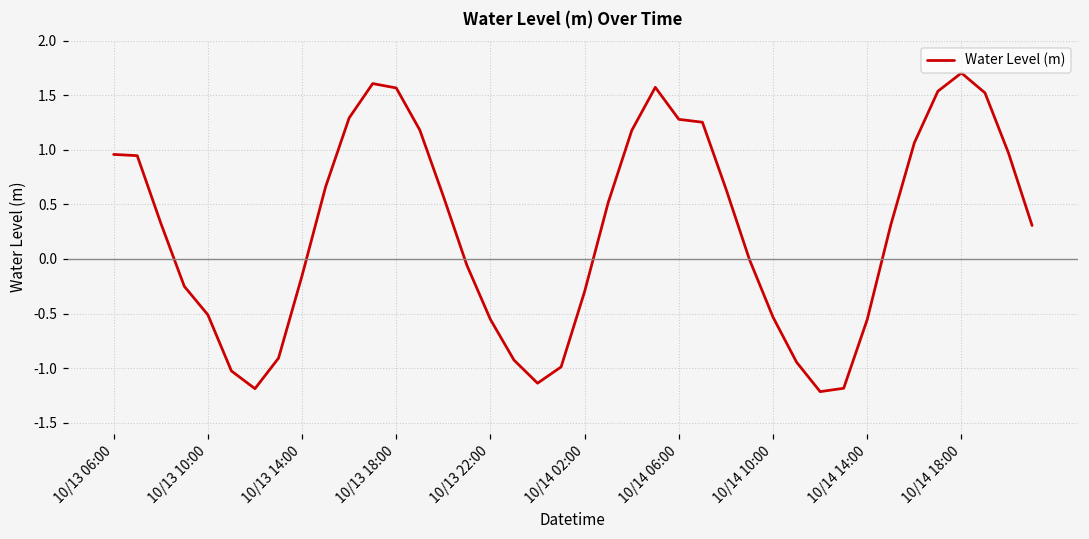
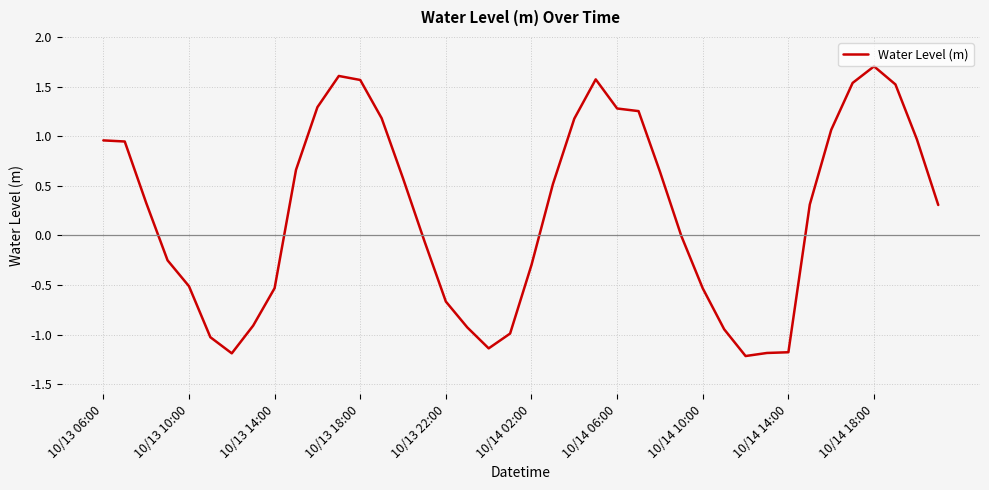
  {
    "10/13 06:00": 1.0,
    "10/13 10:00": -0.5,
-   "10/13 14:00": -0.2,
+   "10/13 14:00": -0.5,
    "10/13 18:00": 1.6,
-   "10/13 22:00": -0.6,
+   "10/13 22:00": -0.7,
    "10/14 02:00": -0.3,
    "10/14 06:00": 1.3,
    "10/14 10:00": -0.5,
-   "10/14 14:00": -0.6,
+   "10/14 14:00": -1.2,
    "10/14 18:00": 1.7
  }
